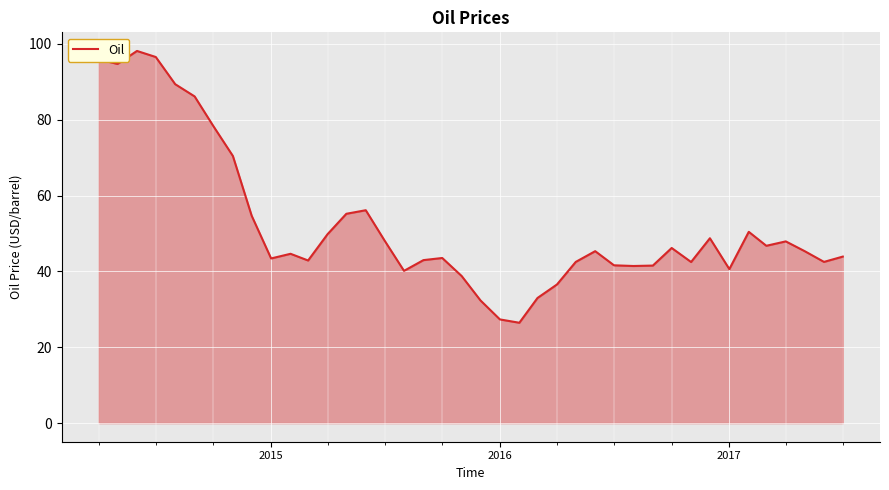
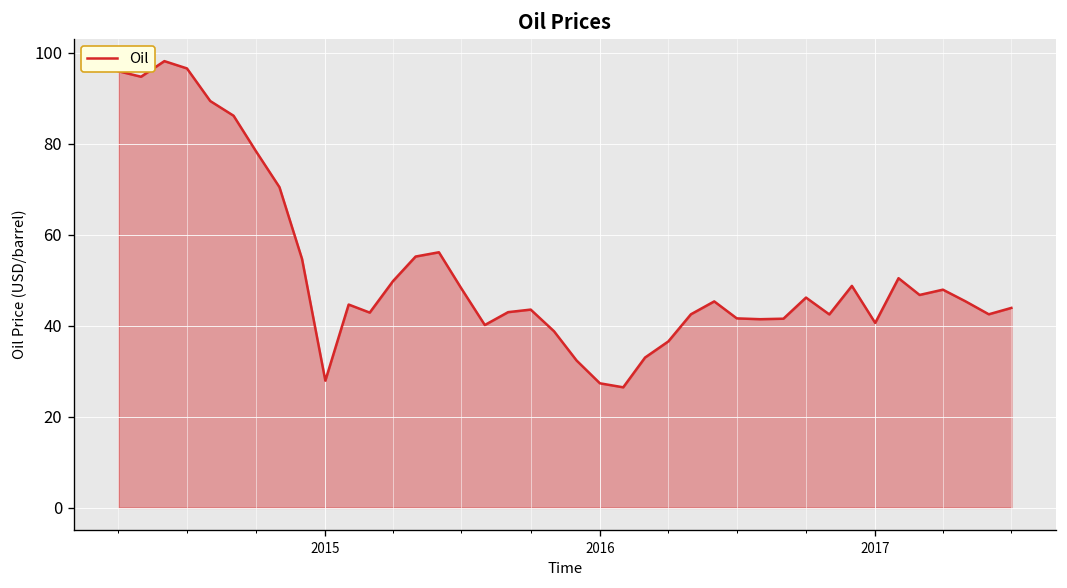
  {
-   "2015": 43,
+   "2015": 28,
    "2016": 27,
    "2017": 41
  }
